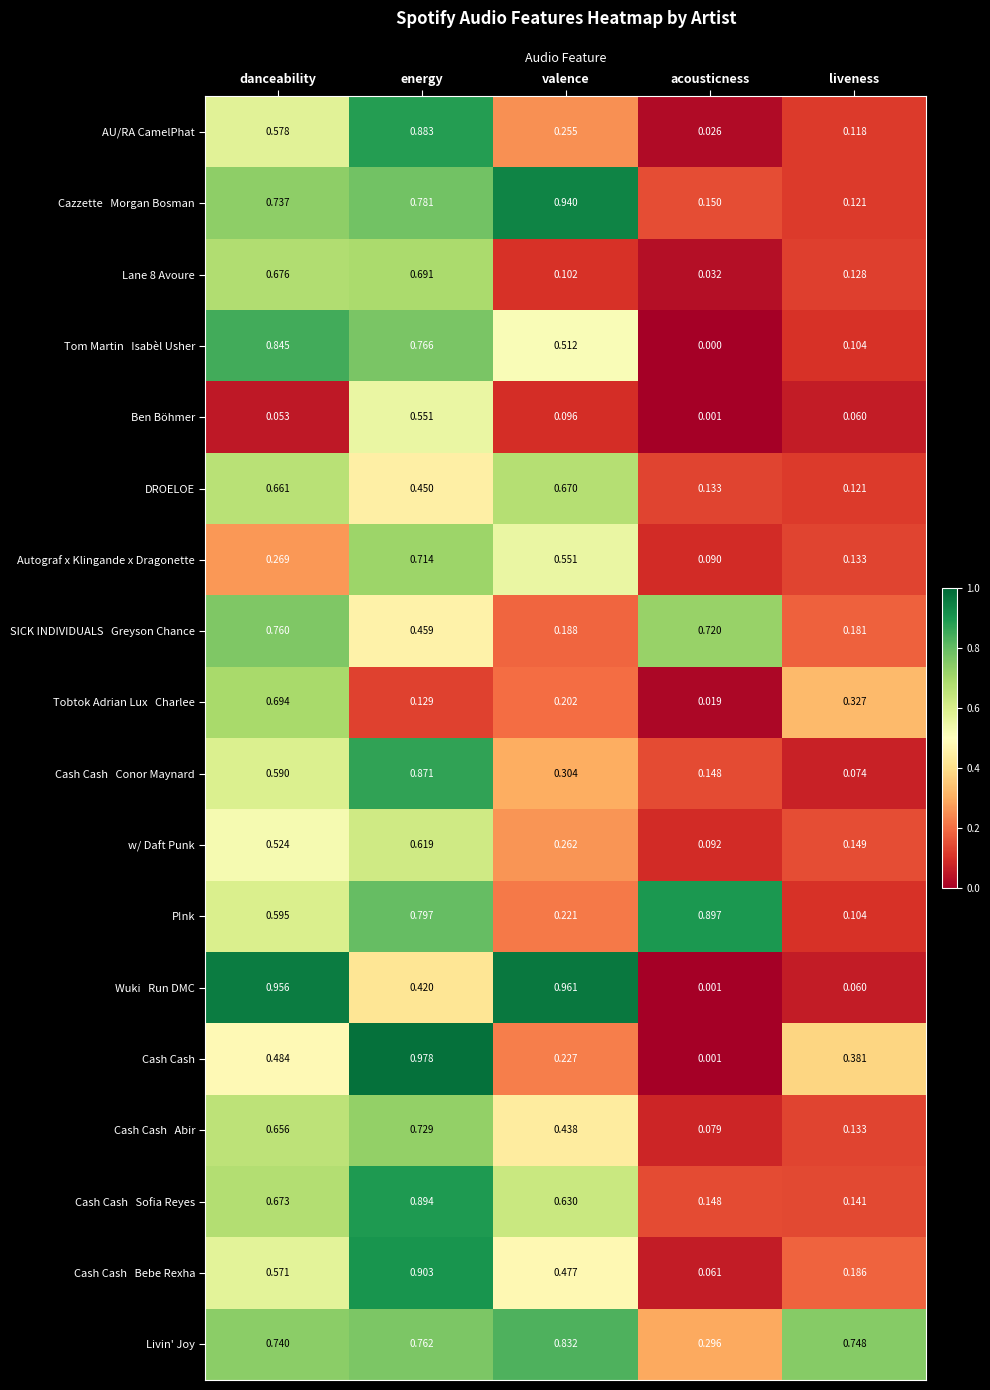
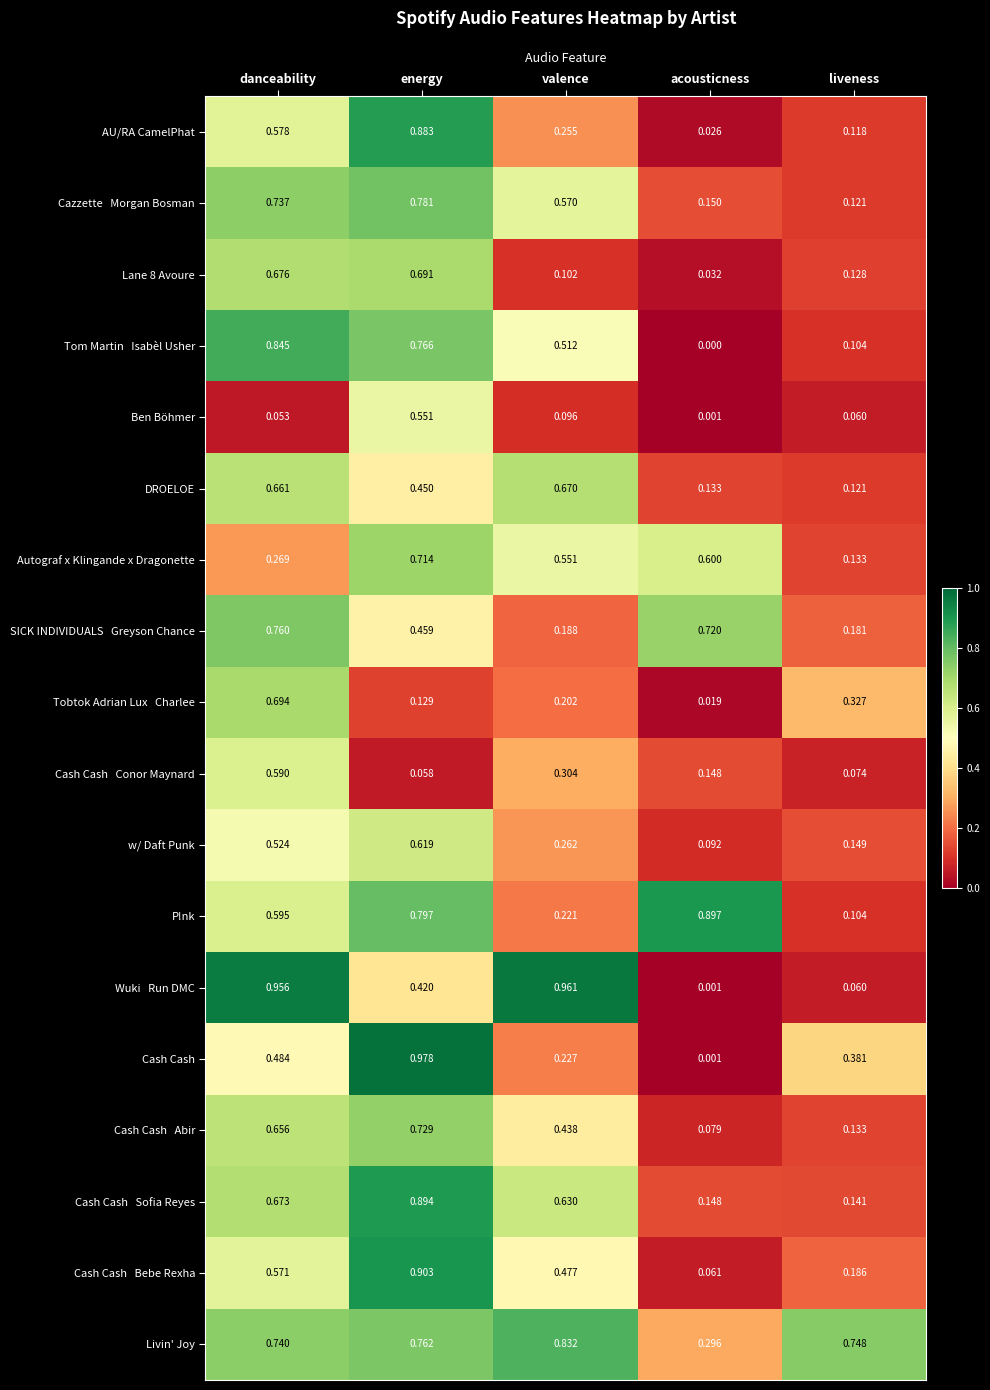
  {
    "AU/RA CamelPhat": {
      "danceability": 0.578,
      "energy": 0.883,
      "valence": 0.255,
      "acousticness": 0.026,
      "liveness": 0.118
    },
    "Cazzette Morgan Bosman": {
      "danceability": 0.737,
      "energy": 0.781,
-     "valence": 0.940,
+     "valence": 0.570,
      "acousticness": 0.150,
      "liveness": 0.121
    },
    "Lane 8 Avoure": {
      "danceability": 0.676,
      "energy": 0.691,
      "valence": 0.102,
      "acousticness": 0.032,
      "liveness": 0.128
    },
    "Tom Martin Isabèl Usher": {
      "danceability": 0.845,
      "energy": 0.766,
      "valence": 0.512,
      "acousticness": 0.000,
      "liveness": 0.104
    },
    "Ben Böhmer": {
      "danceability": 0.053,
      "energy": 0.551,
      "valence": 0.096,
      "acousticness": 0.001,
      "liveness": 0.060
    },
    "DROELOE": {
      "danceability": 0.661,
      "energy": 0.450,
      "valence": 0.670,
      "acousticness": 0.133,
      "liveness": 0.121
    },
    "Autograf x Klingande x Dragonette": {
      "danceability": 0.269,
      "energy": 0.714,
      "valence": 0.551,
-     "acousticness": 0.090,
+     "acousticness": 0.600,
      "liveness": 0.133
    },
    "SICK INDIVIDUALS Greyson Chance": {
      "danceability": 0.760,
      "energy": 0.459,
      "valence": 0.188,
      "acousticness": 0.720,
      "liveness": 0.181
    },
    "Tobtok Adrian Lux Charlee": {
      "danceability": 0.694,
      "energy": 0.129,
      "valence": 0.202,
      "acousticness": 0.019,
      "liveness": 0.327
    },
    "Cash Cash Conor Maynard": {
      "danceability": 0.590,
-     "energy": 0.871,
+     "energy": 0.058,
      "valence": 0.304,
      "acousticness": 0.148,
      "liveness": 0.074
    },
    "w/ Daft Punk": {
      "danceability": 0.524,
      "energy": 0.619,
      "valence": 0.262,
      "acousticness": 0.092,
      "liveness": 0.149
    },
    "P!nk": {
      "danceability": 0.595,
      "energy": 0.797,
      "valence": 0.221,
      "acousticness": 0.897,
      "liveness": 0.104
    },
    "Wuki Run DMC": {
      "danceability": 0.956,
      "energy": 0.420,
      "valence": 0.961,
      "acousticness": 0.001,
      "liveness": 0.060
    },
    "Cash Cash": {
      "danceability": 0.484,
      "energy": 0.978,
      "valence": 0.227,
      "acousticness": 0.001,
      "liveness": 0.381
    },
    "Cash Cash Abir": {
      "danceability": 0.656,
      "energy": 0.729,
      "valence": 0.438,
      "acousticness": 0.079,
      "liveness": 0.133
    },
    "Cash Cash Sofia Reyes": {
      "danceability": 0.673,
      "energy": 0.894,
      "valence": 0.630,
      "acousticness": 0.148,
      "liveness": 0.141
    },
    "Cash Cash Bebe Rexha": {
      "danceability": 0.571,
      "energy": 0.903,
      "valence": 0.477,
      "acousticness": 0.061,
      "liveness": 0.186
    },
    "Livin' Joy": {
      "danceability": 0.740,
      "energy": 0.762,
      "valence": 0.832,
      "acousticness": 0.296,
      "liveness": 0.748
    }
  }
